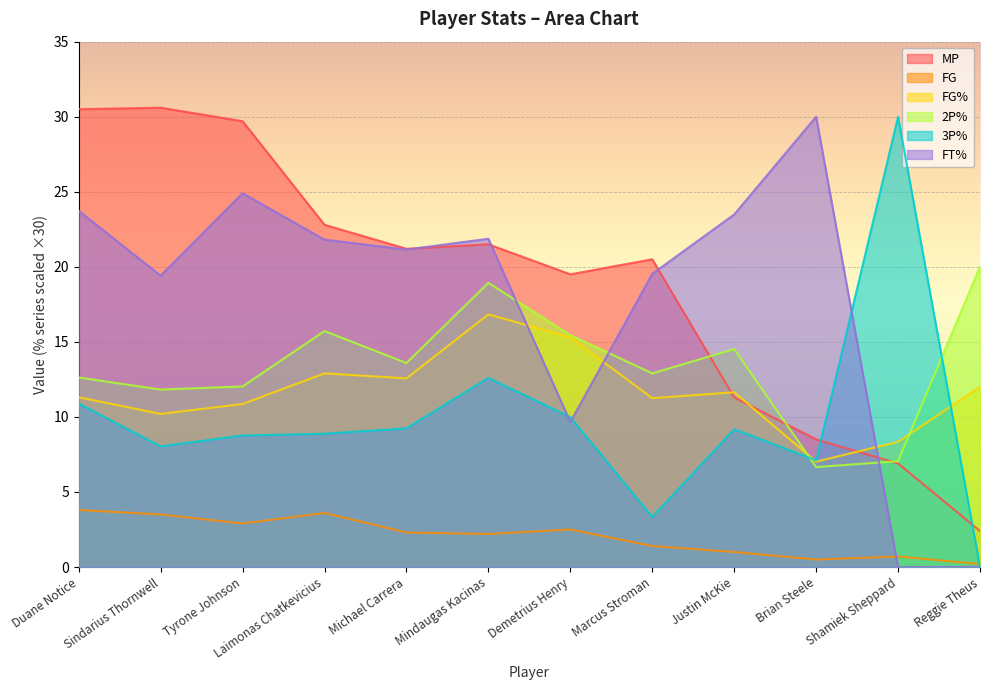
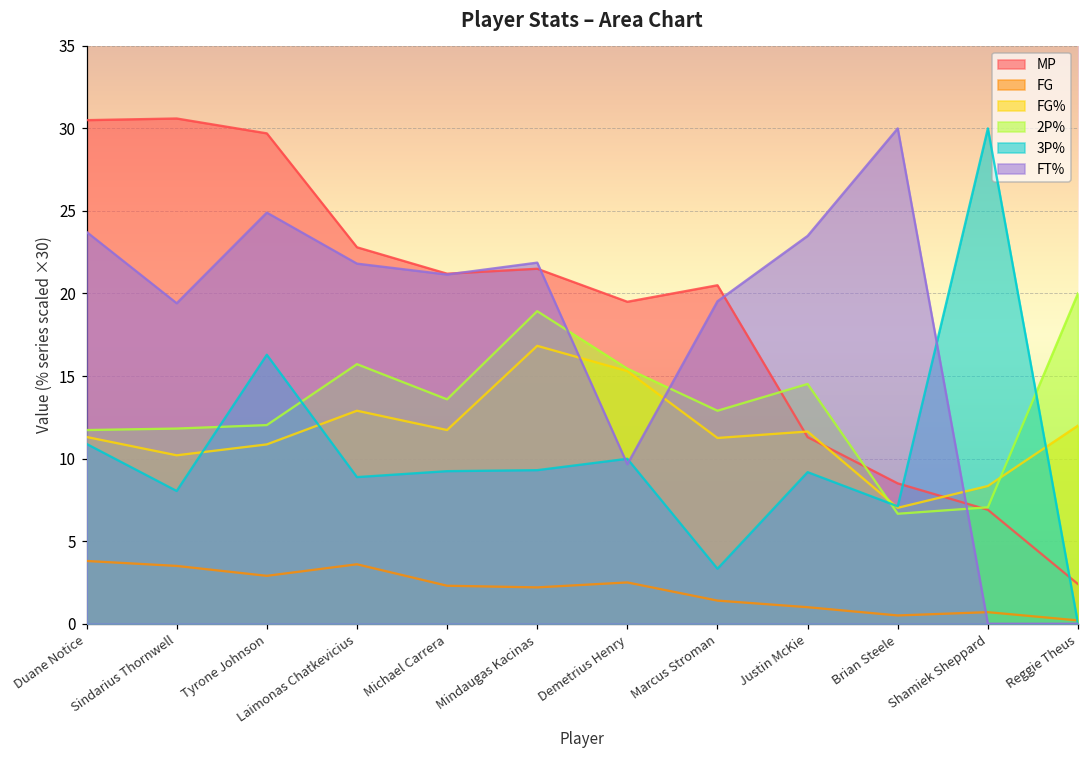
  {
    "MP": {
      "Duane Notice": 30.5,
      "Sindarius Thornwell": 30.6,
      "Tyrone Johnson": 29.7,
      "Laimonas Chatkevicius": 22.8,
      "Mindaugas Kacinas": 21.5,
      "Demetrius Henry": 19.5,
      "Marcus Stroman": 20.5,
      "Justin McKie": 11.3,
      "Brian Steele": 8.5,
      "Reggie Theus": 2.4
    },
    "FG": {
      "Duane Notice": 3.8,
      "Sindarius Thornwell": 3.5,
      "Tyrone Johnson": 2.9,
      "Laimonas Chatkevicius": 3.6,
      "Michael Carrera": 2.3,
      "Mindaugas Kacinas": 2.2,
      "Demetrius Henry": 2.5,
      "Marcus Stroman": 1.4,
      "Justin McKie": 1.0,
      "Brian Steele": 0.5,
      "Shamiek Sheppard": 0.7,
      "Reggie Theus": 0.2
    },
    "FG%": {
      "Duane Notice": 11.3,
      "Sindarius Thornwell": 10.2,
      "Tyrone Johnson": 10.9,
      "Laimonas Chatkevicius": 12.9,
-     "Michael Carrera": 12.6,
+     "Michael Carrera": 11.7,
      "Mindaugas Kacinas": 16.8,
      "Marcus Stroman": 11.3,
      "Justin McKie": 11.6,
      "Shamiek Sheppard": 8.3,
      "Reggie Theus": 12.0
    },
    "2P%": {
-     "Duane Notice": 12.6,
+     "Duane Notice": 11.7,
      "Sindarius Thornwell": 11.8,
      "Tyrone Johnson": 12.0,
      "Laimonas Chatkevicius": 15.7,
      "Michael Carrera": 13.6,
      "Mindaugas Kacinas": 18.9,
      "Marcus Stroman": 12.9,
      "Justin McKie": 14.5,
      "Brian Steele": 6.7,
      "Reggie Theus": 20.0
    },
    "3P%": {
      "Duane Notice": 10.9,
      "Sindarius Thornwell": 8.0,
-     "Tyrone Johnson": 8.8,
+     "Tyrone Johnson": 16.3,
      "Laimonas Chatkevicius": 8.9,
      "Michael Carrera": 9.2,
-     "Mindaugas Kacinas": 12.6,
+     "Mindaugas Kacinas": 9.3,
      "Demetrius Henry": 10.0,
      "Marcus Stroman": 3.3,
      "Justin McKie": 9.2,
      "Shamiek Sheppard": 30.0
    },
    "FT%": {
      "Duane Notice": 23.7,
      "Sindarius Thornwell": 19.4,
      "Tyrone Johnson": 24.9,
      "Laimonas Chatkevicius": 21.8,
      "Mindaugas Kacinas": 21.9,
      "Demetrius Henry": 9.7,
      "Marcus Stroman": 19.5,
      "Justin McKie": 23.5,
      "Brian Steele": 30.0,
      "Shamiek Sheppard": 0.0
    }
  }
